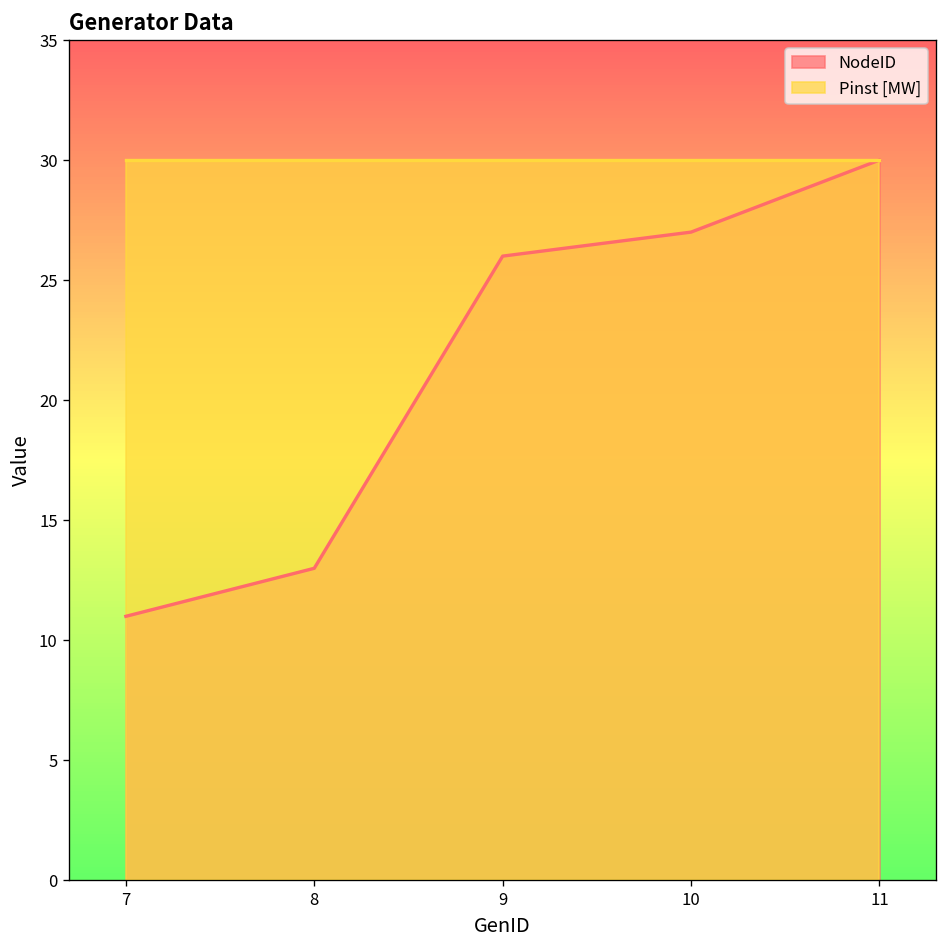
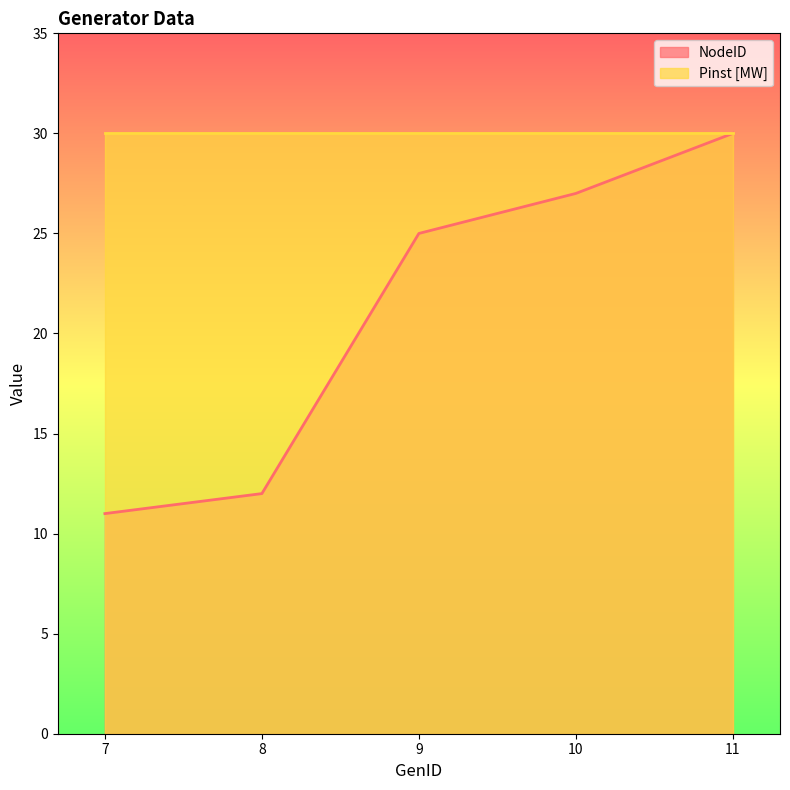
  {
    "NodeID": {
      "7": 11,
-     "8": 13,
-     "9": 26,
+     "8": 12,
+     "9": 25,
      "10": 27
    },
    "Pinst [MW]": {
      "7": 30,
      "8": 30,
      "9": 30,
      "10": 30
    }
  }
